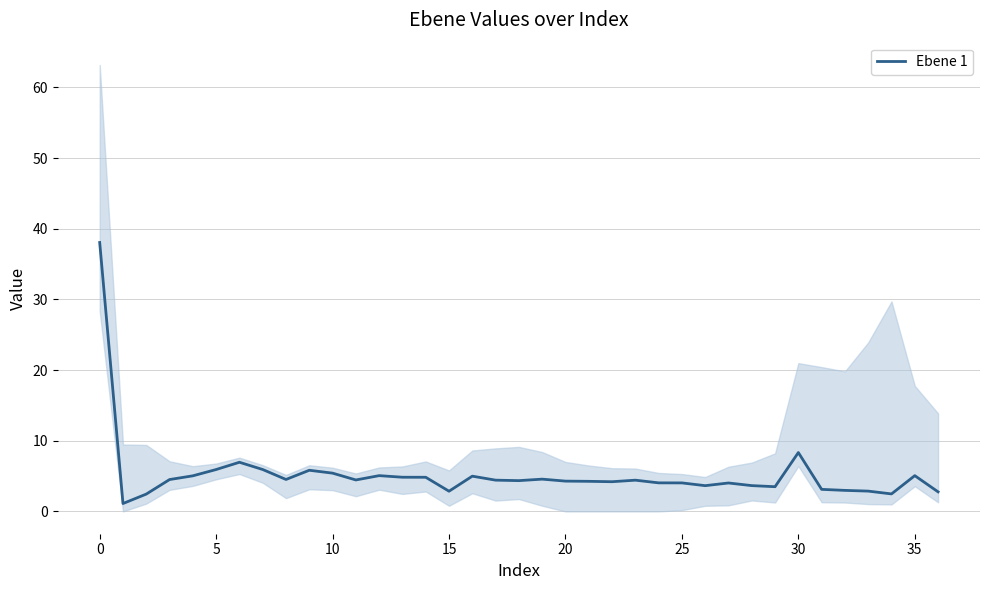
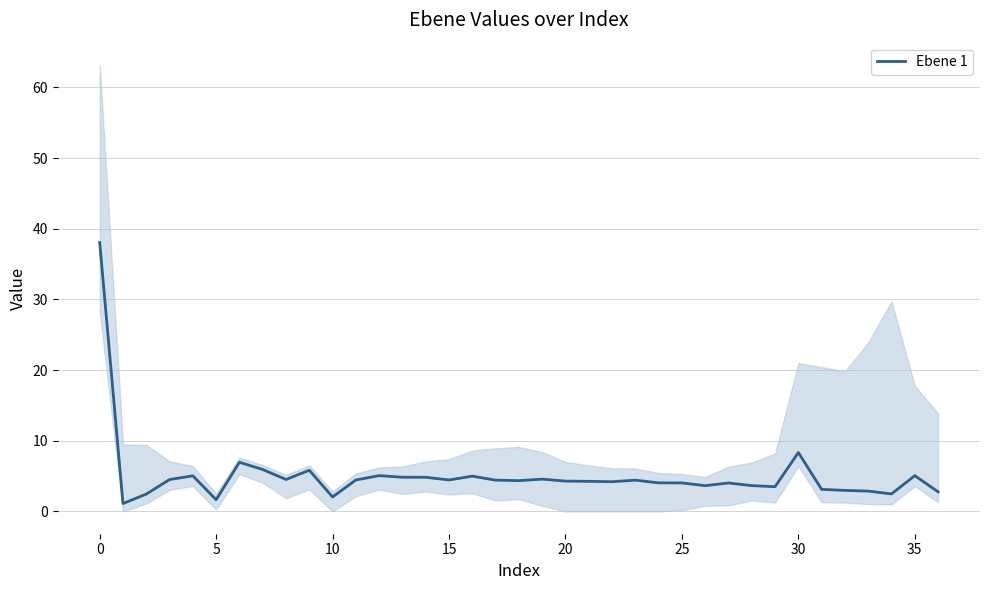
  {
    "Ebene 1": {
      "0": 38,
-     "5": 6,
-     "10": 5,
-     "15": 3,
+     "5": 2,
+     "10": 2,
+     "15": 4,
      "20": 4,
      "25": 4,
      "30": 8,
      "35": 5
    }
  }
